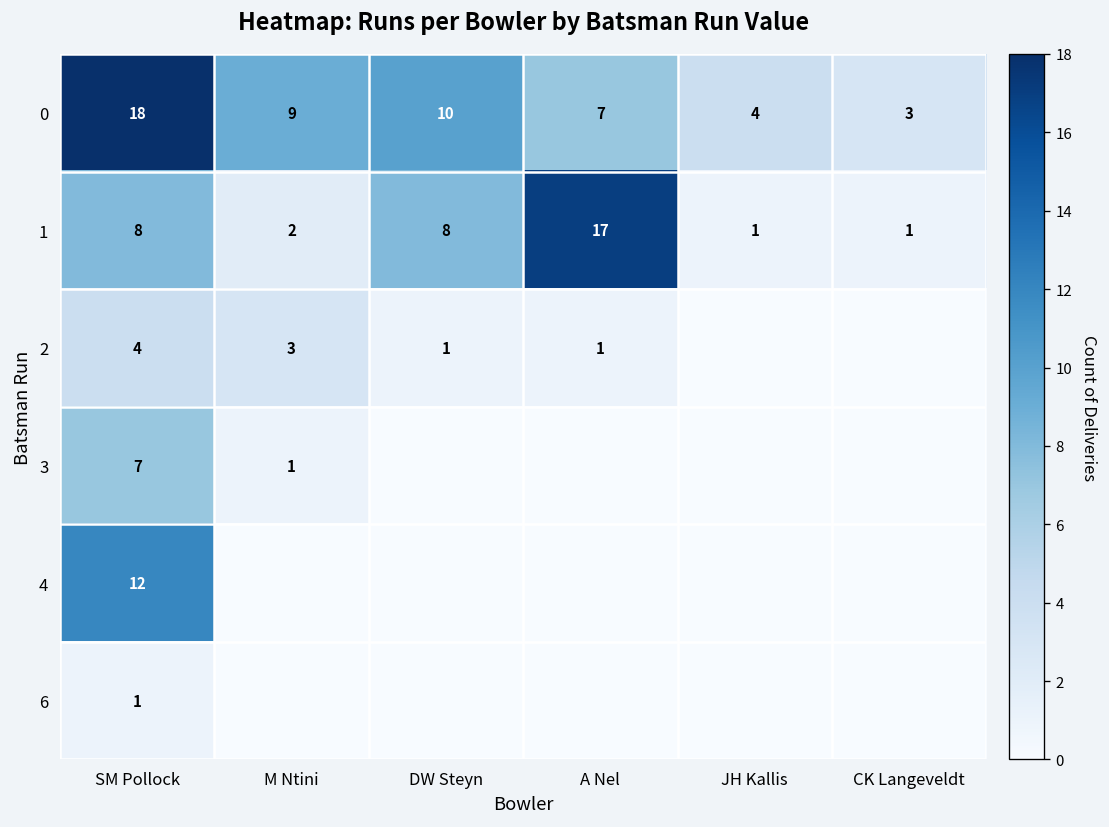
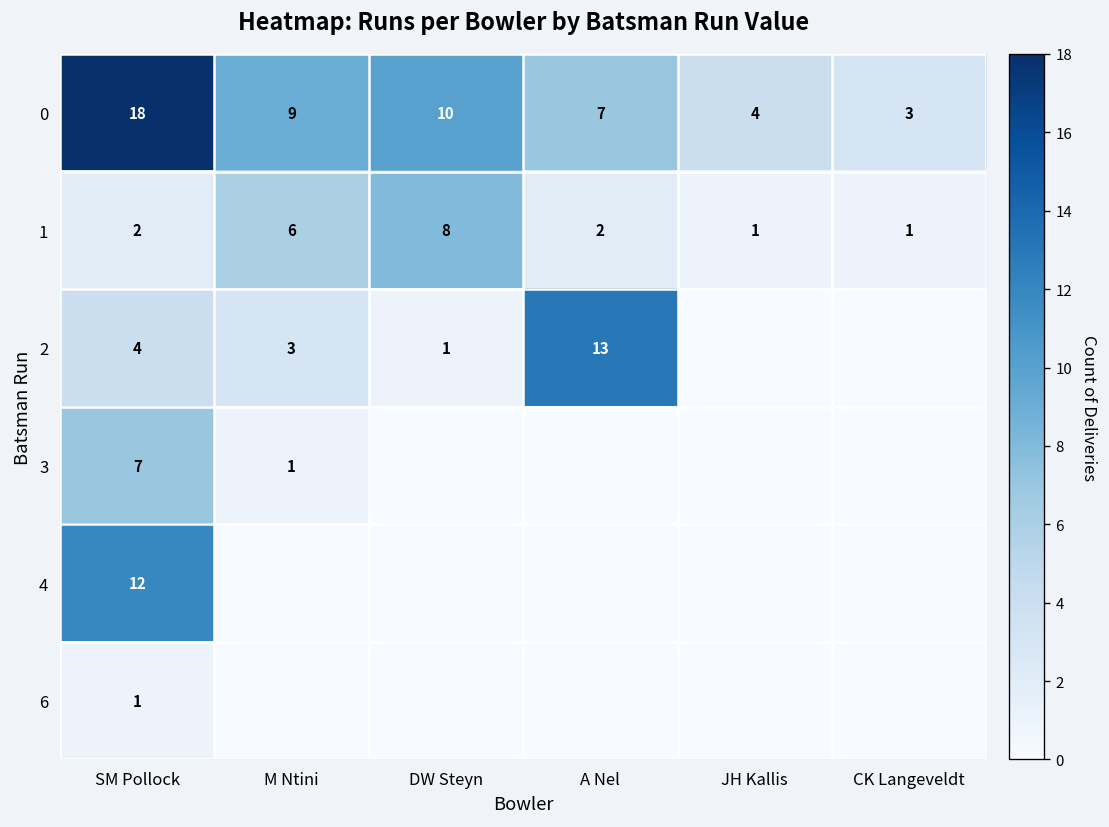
  {
    "0": {
      "SM Pollock": 18,
      "M Ntini": 9,
      "DW Steyn": 10,
      "A Nel": 7,
      "JH Kallis": 4,
      "CK Langeveldt": 3
    },
    "1": {
-     "SM Pollock": 8,
-     "M Ntini": 2,
+     "SM Pollock": 2,
+     "M Ntini": 6,
      "DW Steyn": 8,
-     "A Nel": 17,
+     "A Nel": 2,
      "JH Kallis": 1,
      "CK Langeveldt": 1
    },
    "2": {
      "SM Pollock": 4,
      "M Ntini": 3,
      "DW Steyn": 1,
-     "A Nel": 1
+     "A Nel": 13
    },
    "3": {
      "SM Pollock": 7,
      "M Ntini": 1
    },
    "4": {
      "SM Pollock": 12
    },
    "6": {
      "SM Pollock": 1
    }
  }
